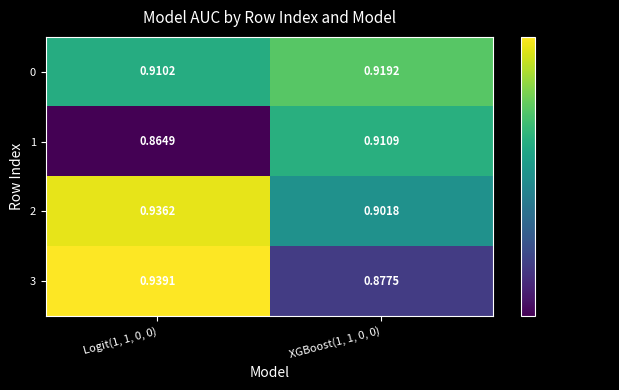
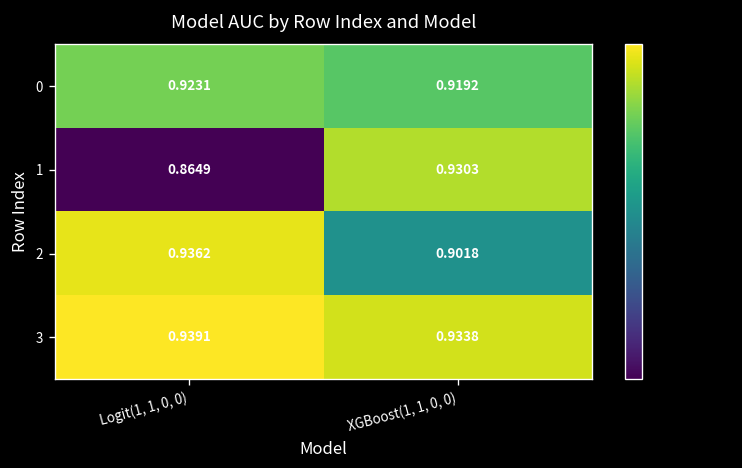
  {
    "0": {
-     "Logit(1, 1, 0, 0)": 0.9102,
+     "Logit(1, 1, 0, 0)": 0.9231,
      "XGBoost(1, 1, 0, 0)": 0.9192
    },
    "1": {
      "Logit(1, 1, 0, 0)": 0.8649,
-     "XGBoost(1, 1, 0, 0)": 0.9109
+     "XGBoost(1, 1, 0, 0)": 0.9303
    },
    "2": {
      "Logit(1, 1, 0, 0)": 0.9362,
      "XGBoost(1, 1, 0, 0)": 0.9018
    },
    "3": {
      "Logit(1, 1, 0, 0)": 0.9391,
-     "XGBoost(1, 1, 0, 0)": 0.8775
+     "XGBoost(1, 1, 0, 0)": 0.9338
    }
  }
